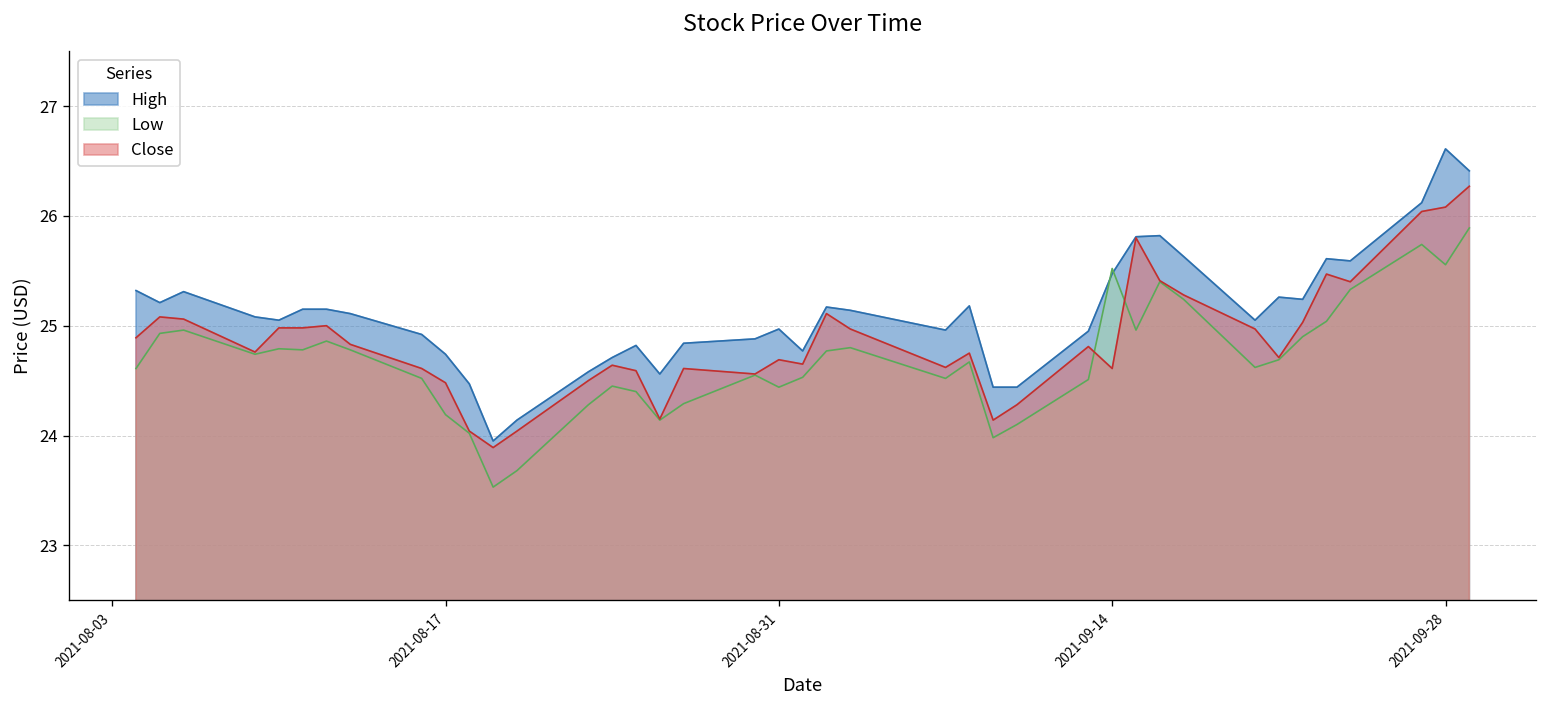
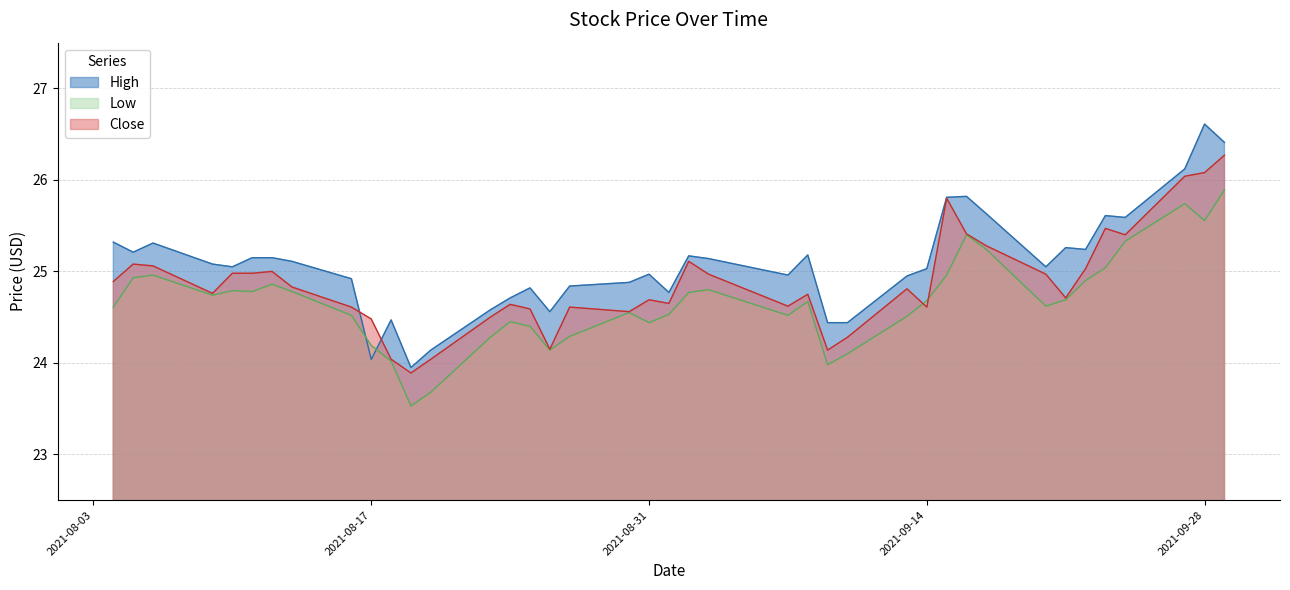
  {
    "High": {
-     "2021-08-17": 24.7,
+     "2021-08-17": 24.0,
      "2021-08-31": 25.0,
-     "2021-09-14": 25.5,
+     "2021-09-14": 25.0,
      "2021-09-28": 26.6
    },
    "Low": {
      "2021-08-17": 24.2,
      "2021-08-31": 24.4,
-     "2021-09-14": 25.5,
+     "2021-09-14": 24.7,
      "2021-09-28": 25.6
    },
    "Close": {
      "2021-08-17": 24.5,
      "2021-08-31": 24.7,
      "2021-09-14": 24.6,
      "2021-09-28": 26.1
    }
  }
